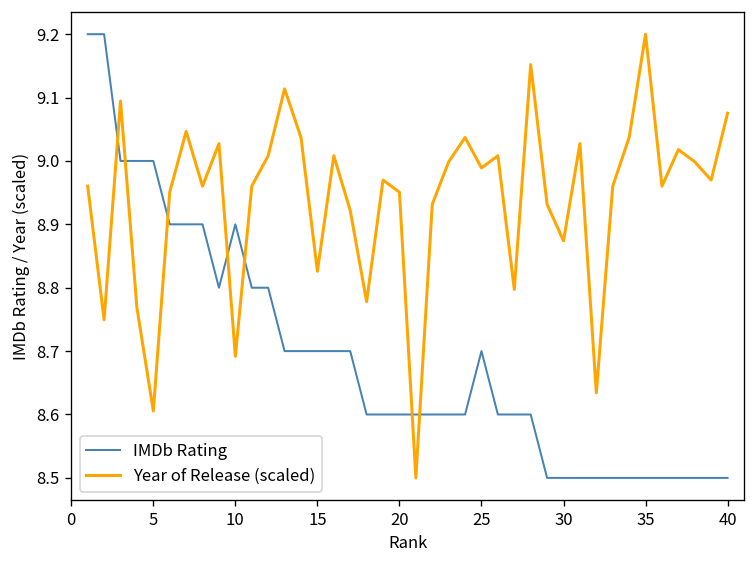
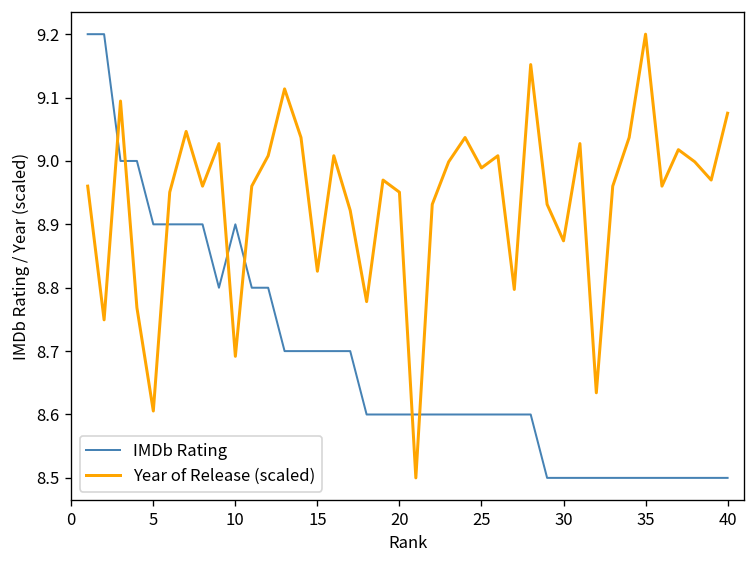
  {
    "IMDb Rating": {
-     "5": 9.0,
+     "5": 8.9,
      "10": 8.9,
      "15": 8.7,
      "20": 8.6,
-     "25": 8.7,
+     "25": 8.6,
      "30": 8.5,
      "35": 8.5,
      "40": 8.5
    },
    "Year of Release (scaled)": {
      "5": 8.61,
      "10": 8.69,
      "15": 8.83,
      "20": 8.95,
      "25": 8.99,
      "30": 8.87,
      "35": 9.2,
      "40": 9.08
    }
  }
